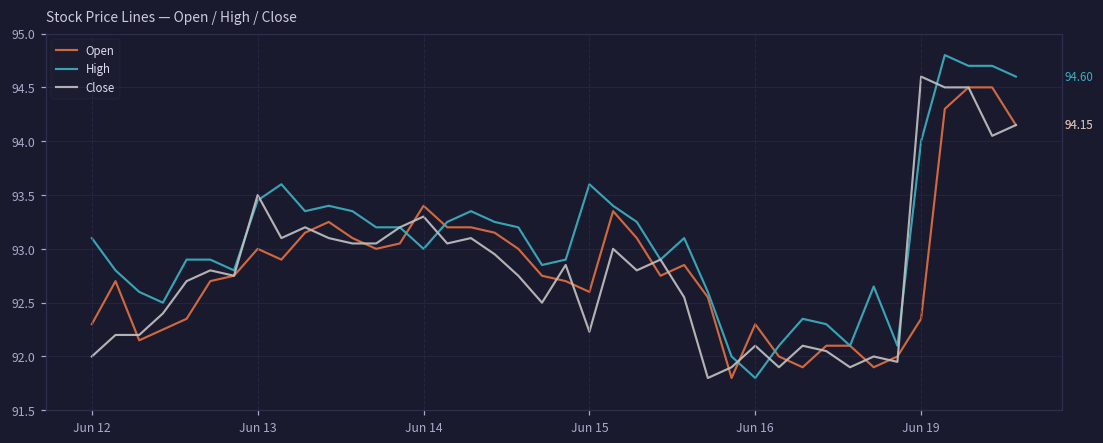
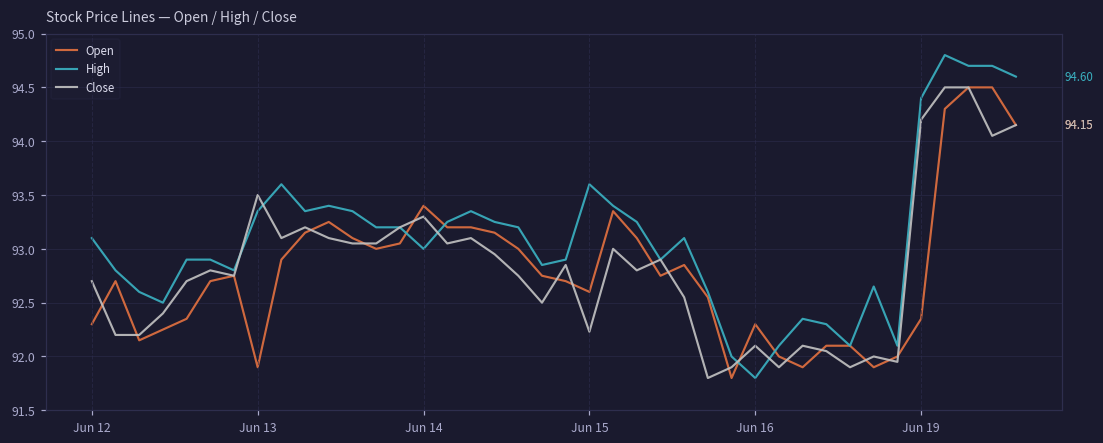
  {
    "Open": {
      "Jun 12": 92.3,
-     "Jun 13": 93.0,
+     "Jun 13": 91.9,
      "Jun 14": 93.4,
      "Jun 15": 92.6,
      "Jun 16": 92.3,
      "Jun 19": 92.4
    },
    "High": {
      "Jun 12": 93.1,
-     "Jun 13": 93.5,
+     "Jun 13": 93.4,
      "Jun 14": 93.0,
      "Jun 15": 93.6,
      "Jun 16": 91.8,
-     "Jun 19": 94.0
+     "Jun 19": 94.4
    },
    "Close": {
-     "Jun 12": 92.0,
+     "Jun 12": 92.7,
      "Jun 13": 93.5,
      "Jun 14": 93.3,
      "Jun 15": 92.2,
      "Jun 16": 92.1,
-     "Jun 19": 94.6
+     "Jun 19": 94.2
    }
  }
